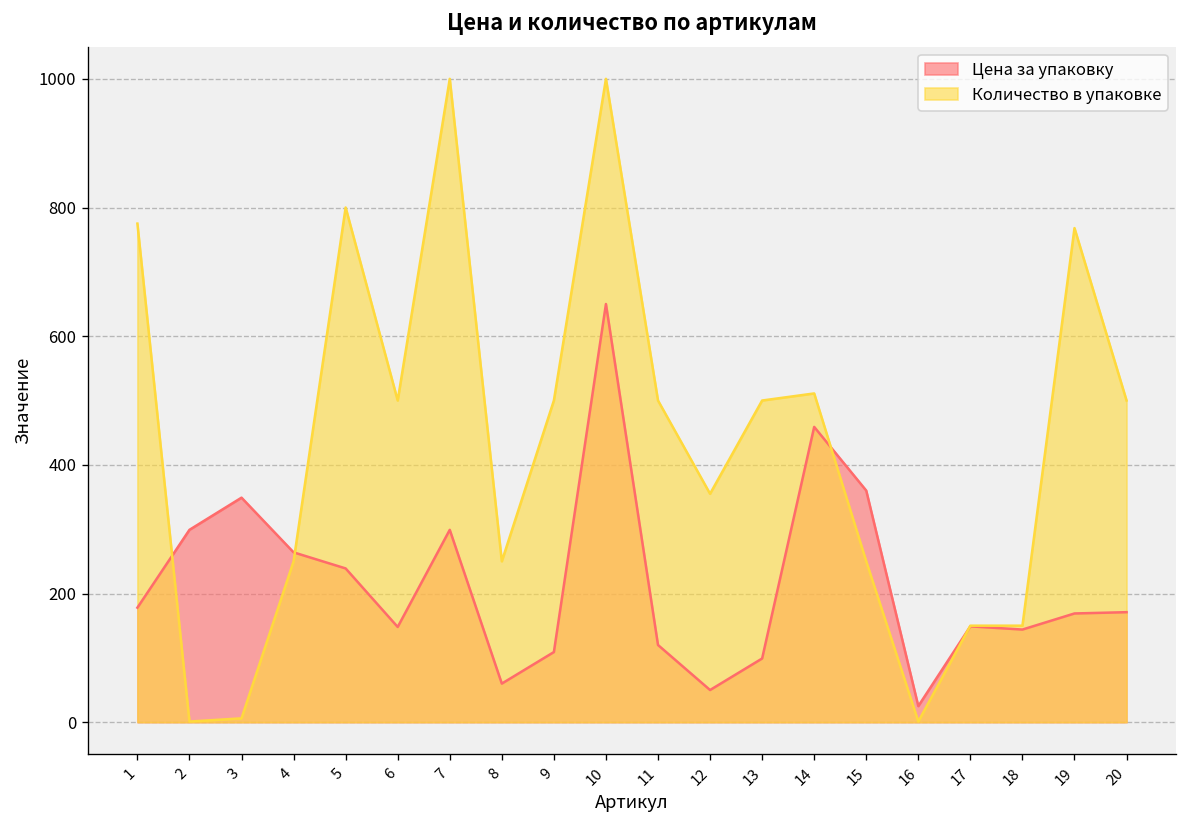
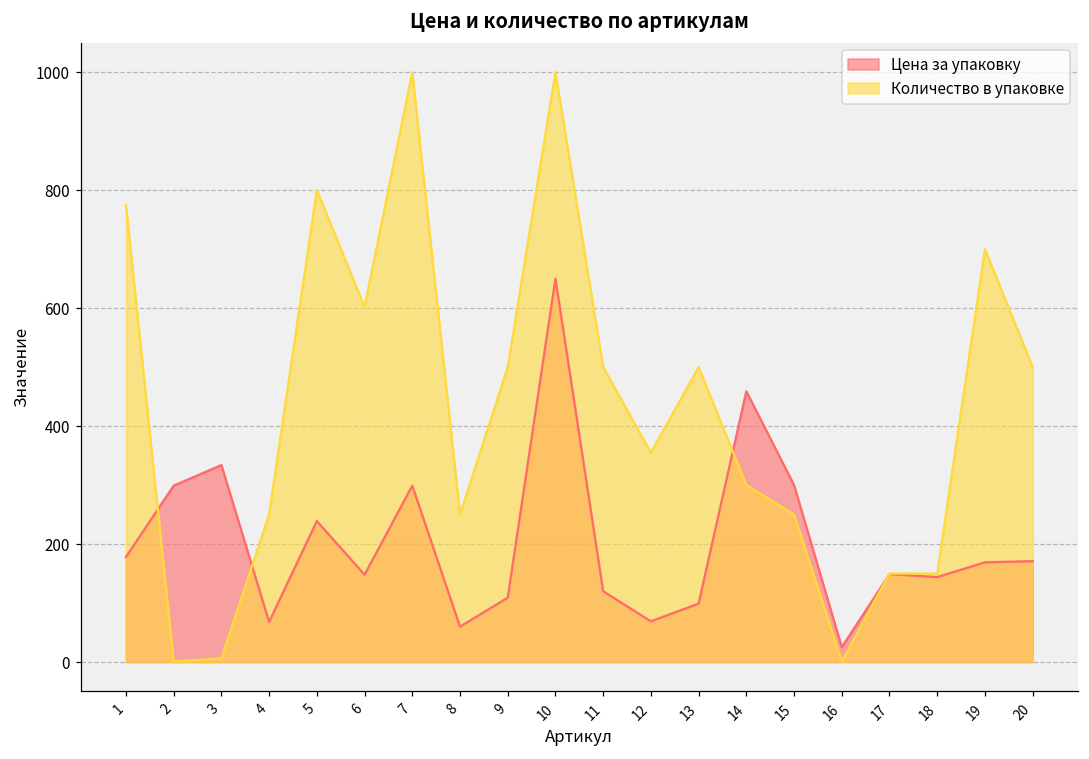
  {
    "Цена за упаковку": {
      "1": 180,
      "2": 300,
-     "3": 350,
-     "4": 260,
+     "3": 330,
+     "4": 70,
      "5": 240,
      "6": 150,
      "7": 300,
      "8": 60,
      "9": 110,
      "10": 650,
      "11": 120,
-     "12": 50,
+     "12": 70,
      "13": 100,
      "14": 460,
-     "15": 360,
+     "15": 300,
      "16": 30,
      "18": 140,
      "19": 170,
      "20": 170
    },
    "Количество в упаковке": {
      "1": 780,
      "2": 0,
      "3": 10,
      "4": 250,
      "5": 800,
-     "6": 500,
+     "6": 600,
      "7": 1000,
      "8": 250,
      "9": 500,
      "10": 1000,
      "11": 500,
      "12": 360,
      "13": 500,
-     "14": 510,
+     "14": 300,
      "15": 250,
      "16": 0,
      "18": 150,
-     "19": 770,
+     "19": 700,
      "20": 500
    }
  }
